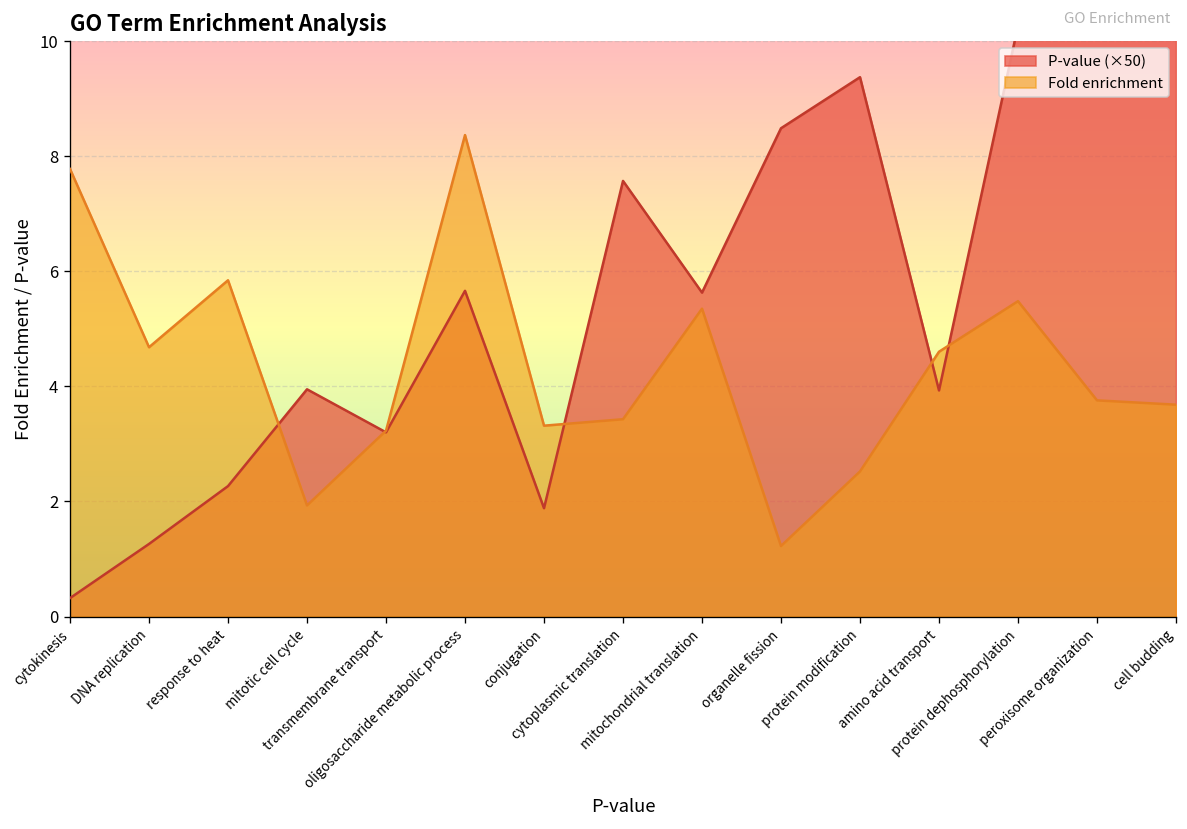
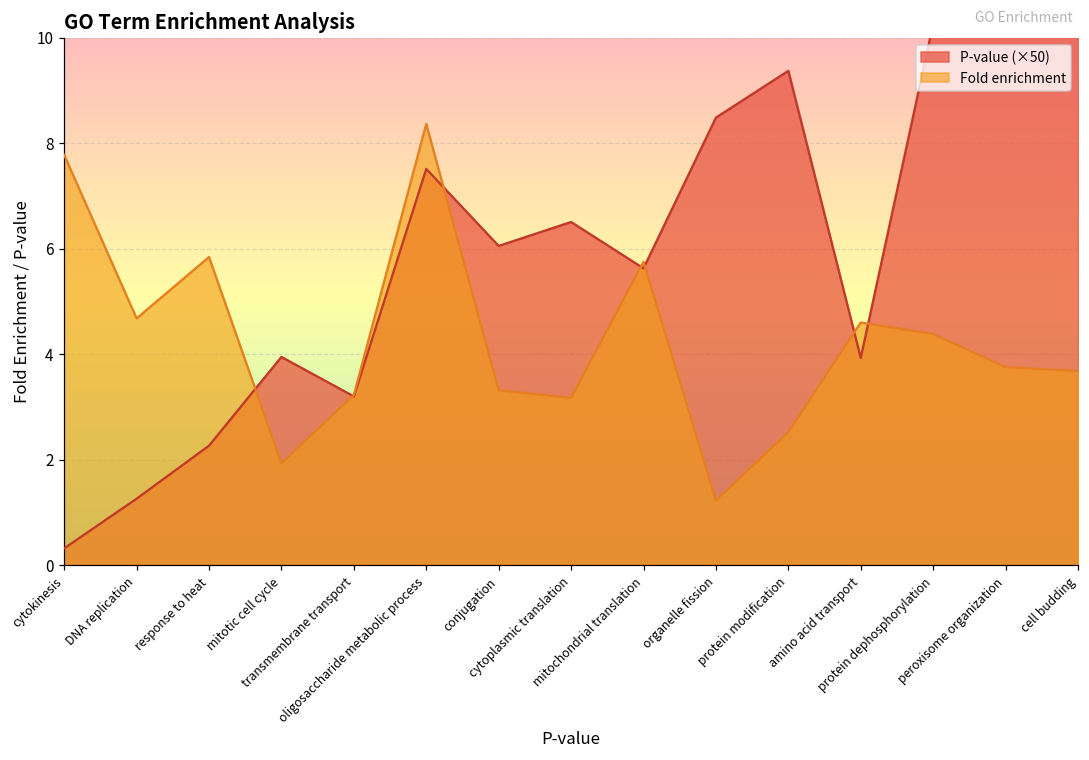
  {
    "P-value (×50)": {
      "cytokinesis": 0.3,
      "DNA replication": 1.3,
      "response to heat": 2.3,
      "mitotic cell cycle": 3.9,
-     "oligosaccharide metabolic process": 5.7,
-     "conjugation": 1.9,
-     "cytoplasmic translation": 7.6,
+     "oligosaccharide metabolic process": 7.5,
+     "conjugation": 6.1,
+     "cytoplasmic translation": 6.5,
      "mitochondrial translation": 5.6,
      "organelle fission": 8.5,
      "protein modification": 9.4,
      "amino acid transport": 3.9
    },
    "Fold enrichment": {
      "cytokinesis": 7.8,
      "DNA replication": 4.7,
      "response to heat": 5.8,
      "mitotic cell cycle": 1.9,
      "oligosaccharide metabolic process": 8.4,
      "conjugation": 3.3,
-     "cytoplasmic translation": 3.4,
-     "mitochondrial translation": 5.3,
+     "cytoplasmic translation": 3.2,
+     "mitochondrial translation": 5.8,
      "organelle fission": 1.2,
      "protein modification": 2.5,
      "amino acid transport": 4.6,
-     "protein dephosphorylation": 5.5,
+     "protein dephosphorylation": 4.4,
      "peroxisome organization": 3.8,
      "cell budding": 3.7
    }
  }
